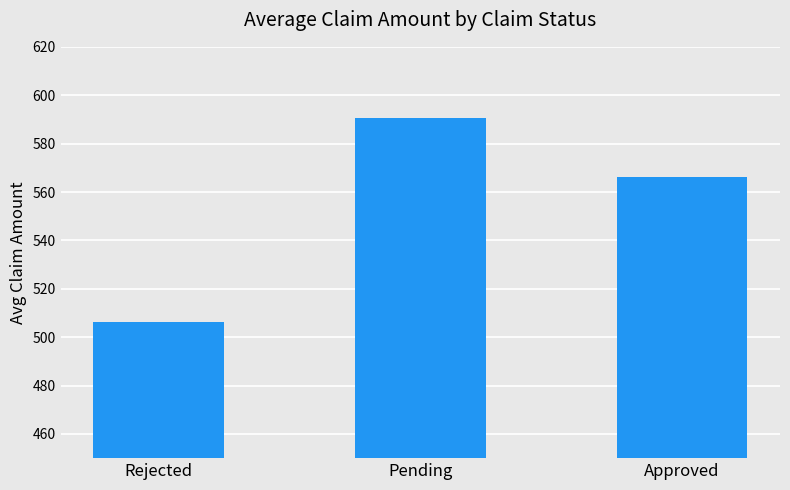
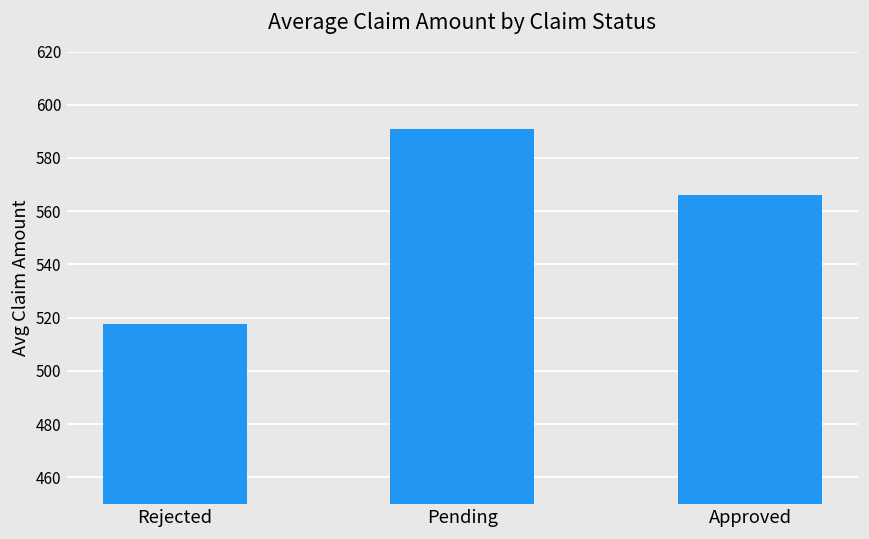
  {
-   "Rejected": 506,
+   "Rejected": 518,
    "Pending": 591,
    "Approved": 566
  }
